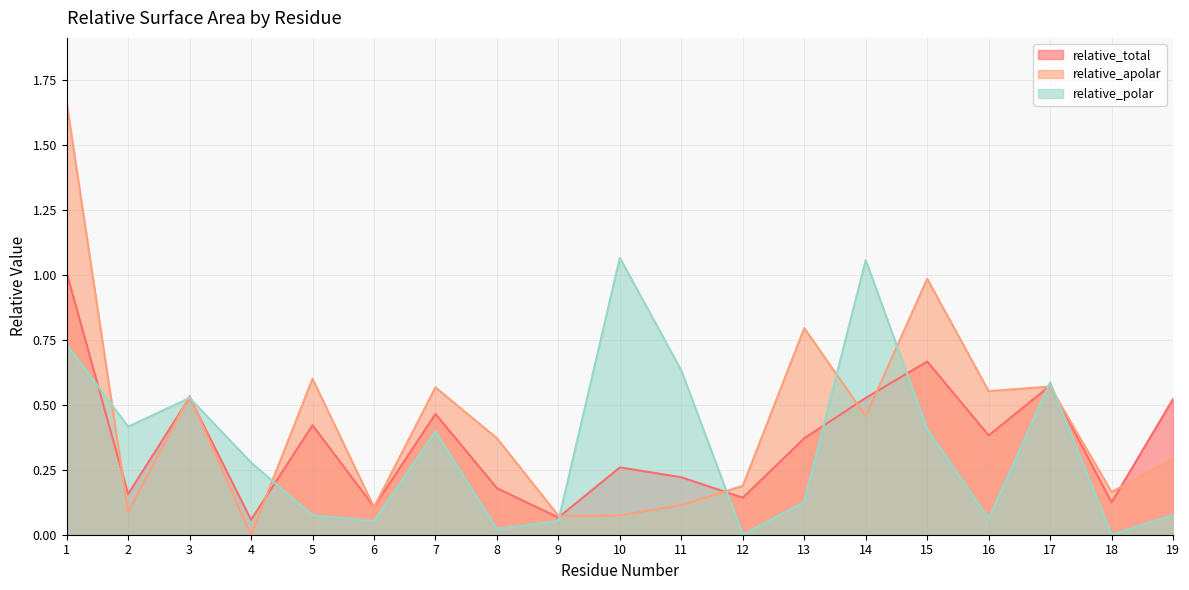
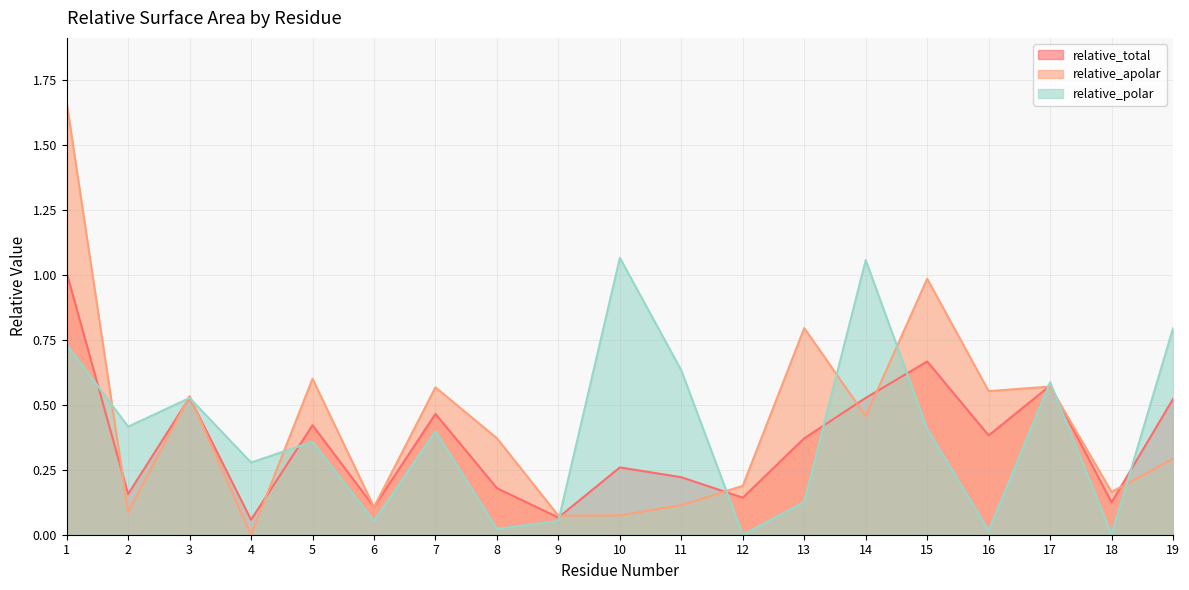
  {
    "relative_polar": {
      "1": 0.73,
      "2": 0.42,
      "4": 0.28,
-     "5": 0.08,
+     "5": 0.36,
      "6": 0.05,
      "7": 0.40,
      "8": 0.02,
      "9": 0.05,
      "10": 1.06,
      "11": 0.63,
      "12": 0.00,
      "13": 0.13,
      "14": 1.06,
      "15": 0.41,
-     "16": 0.06,
+     "16": 0.02,
      "17": 0.59,
      "18": 0.00,
-     "19": 0.08
+     "19": 0.79
    }
  }
